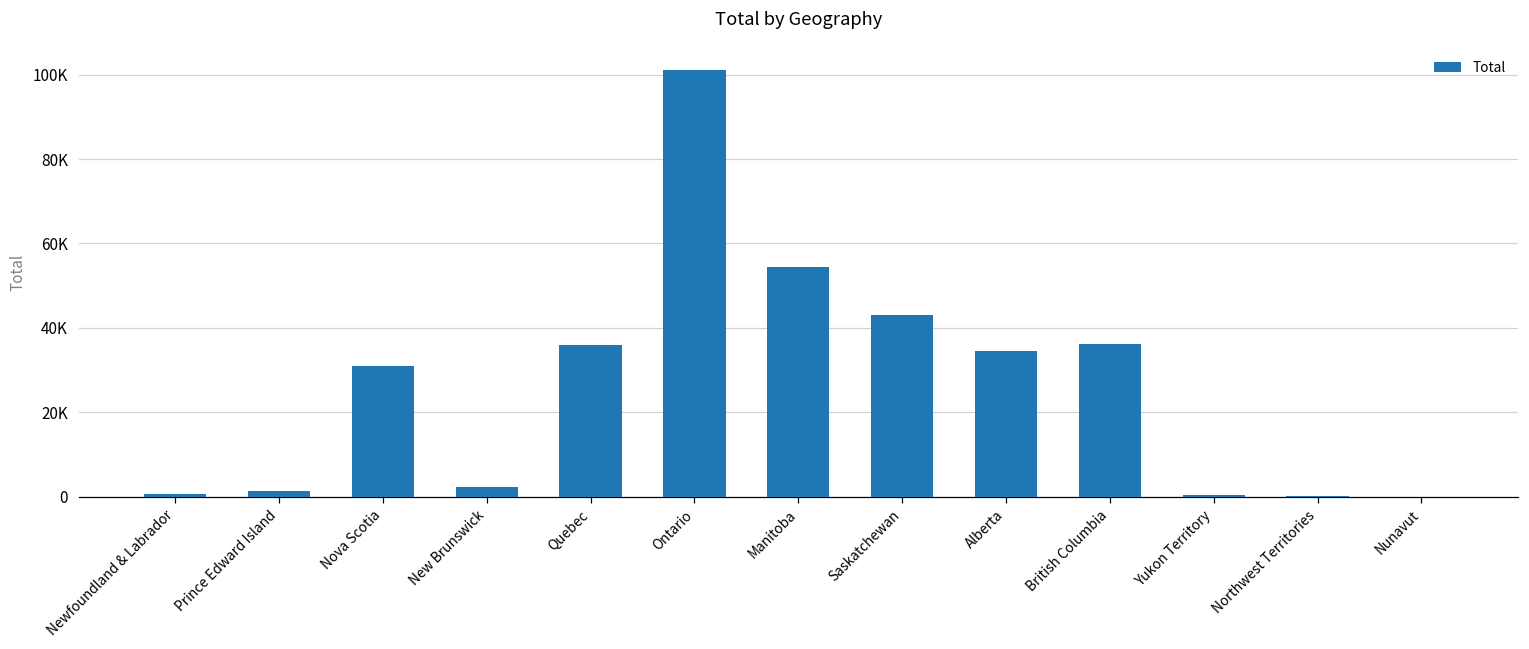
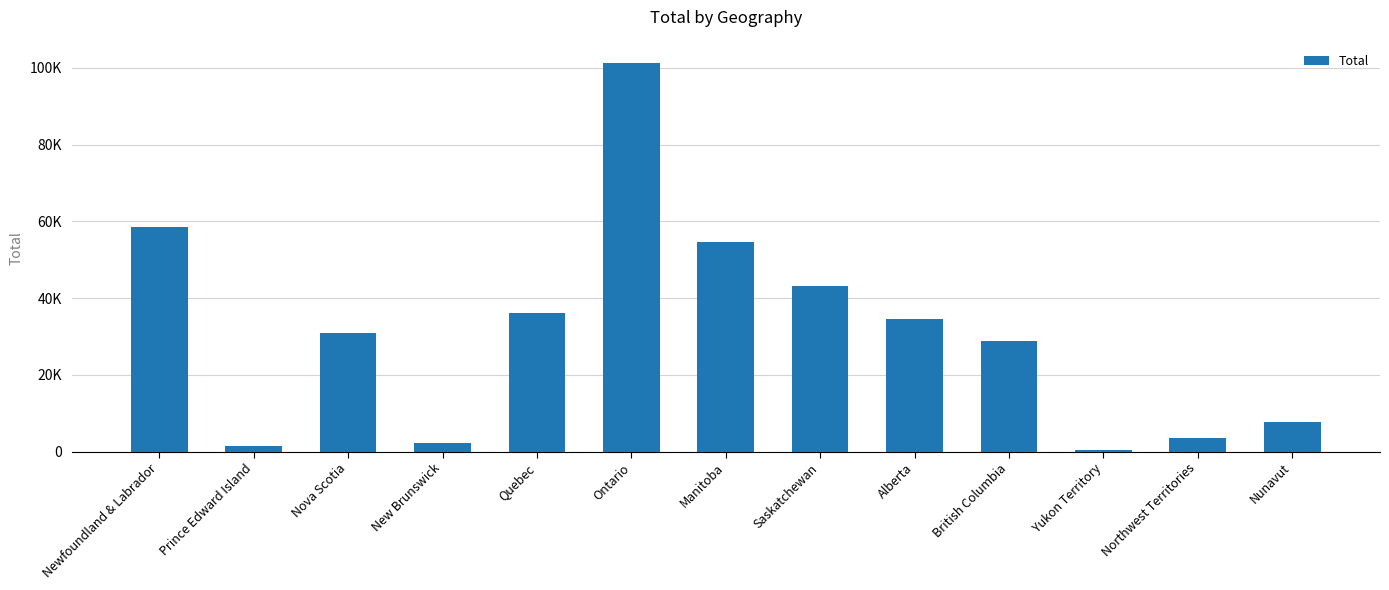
  {
-   "Newfoundland & Labrador": 1000,
+   "Newfoundland & Labrador": 58000,
    "Prince Edward Island": 1000,
    "Nova Scotia": 31000,
    "New Brunswick": 2000,
    "Quebec": 36000,
    "Ontario": 101000,
    "Manitoba": 54000,
    "Saskatchewan": 43000,
    "Alberta": 35000,
-   "British Columbia": 36000,
-   "Northwest Territories": 0,
-   "Nunavut": 0
+   "British Columbia": 29000,
+   "Northwest Territories": 4000,
+   "Nunavut": 8000
  }
